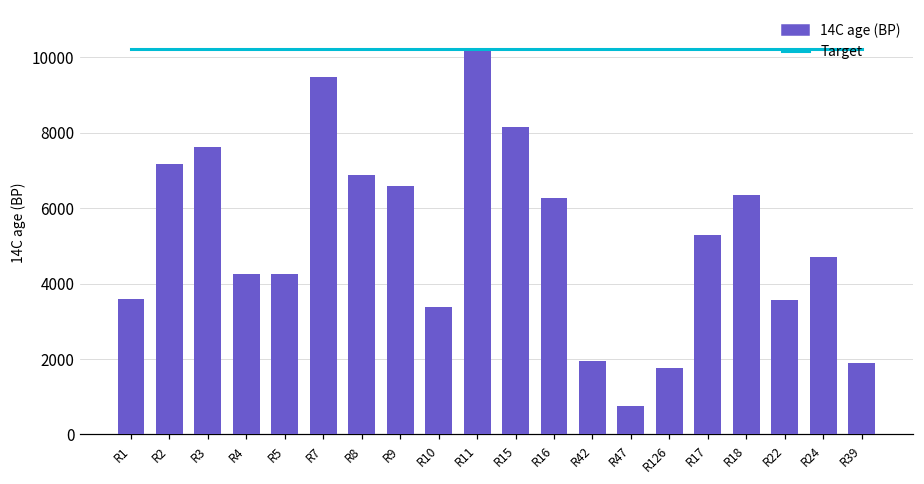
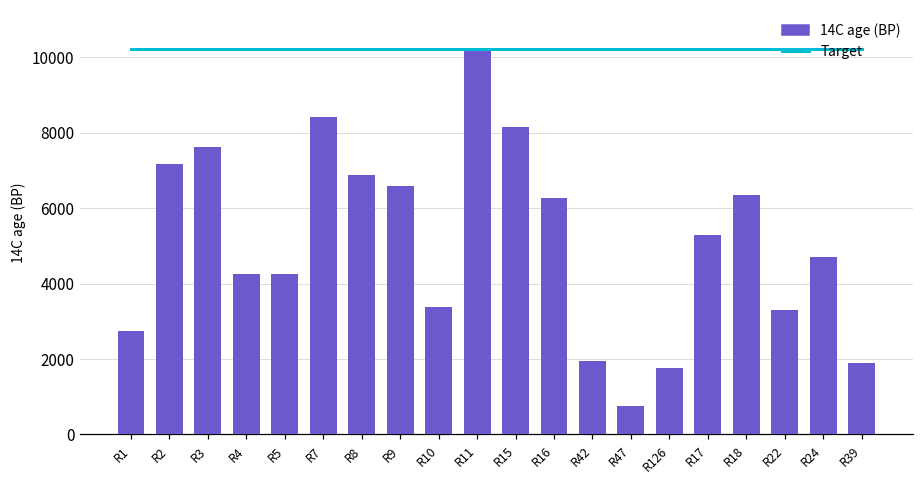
  {
    "14C age (BP)": {
-     "R1": 3600,
+     "R1": 2800,
      "R2": 7200,
      "R3": 7600,
      "R4": 4300,
      "R5": 4200,
-     "R7": 9500,
+     "R7": 8400,
      "R8": 6900,
      "R9": 6600,
      "R10": 3400,
      "R11": 10200,
      "R15": 8200,
      "R16": 6300,
      "R42": 1900,
      "R47": 800,
      "R126": 1800,
      "R17": 5300,
      "R18": 6400,
-     "R22": 3600,
+     "R22": 3300,
      "R24": 4700,
      "R39": 1900
    },
    "Target": {
      "R1": 10200,
      "R2": 10200,
      "R3": 10200,
      "R4": 10200,
      "R5": 10200,
      "R7": 10200,
      "R8": 10200,
      "R9": 10200,
      "R10": 10200,
      "R11": 10200,
      "R15": 10200,
      "R16": 10200,
      "R42": 10200,
      "R47": 10200,
      "R126": 10200,
      "R17": 10200,
      "R18": 10200,
      "R22": 10200,
      "R24": 10200,
      "R39": 10200
    }
  }
